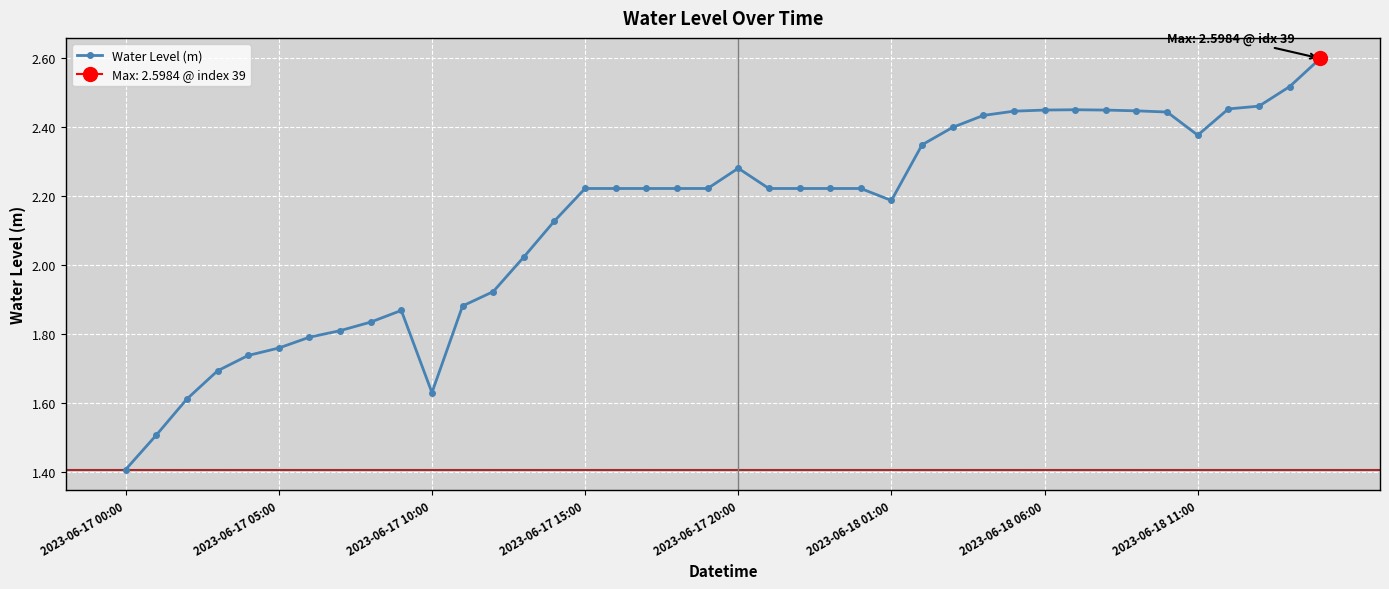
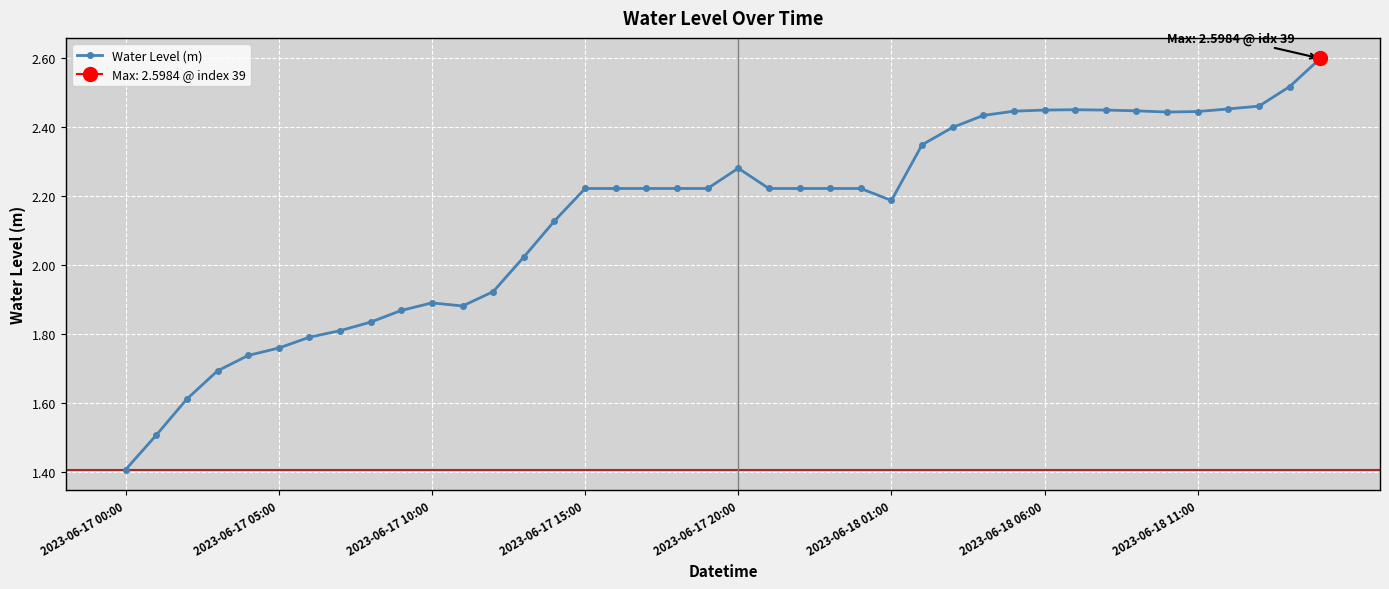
  {
    "Water Level (m)": {
      "2023-06-17 00:00": 1.41,
      "2023-06-17 05:00": 1.76,
-     "2023-06-17 10:00": 1.63,
+     "2023-06-17 10:00": 1.89,
      "2023-06-17 15:00": 2.22,
      "2023-06-17 20:00": 2.28,
      "2023-06-18 01:00": 2.19,
      "2023-06-18 06:00": 2.45,
-     "2023-06-18 11:00": 2.38
+     "2023-06-18 11:00": 2.44
    }
  }
